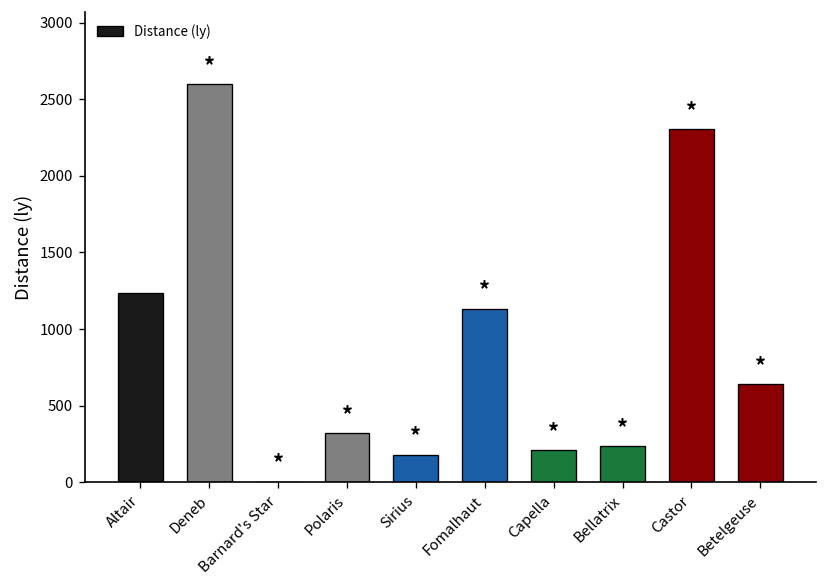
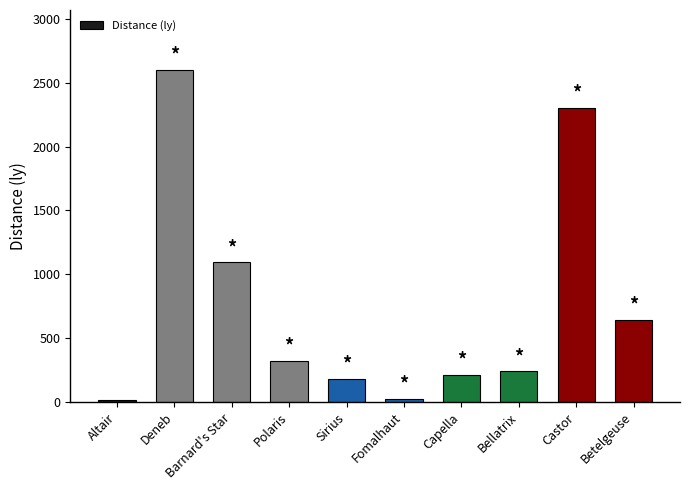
  {
-   "Altair": 1230,
+   "Altair": 20,
    "Deneb": 2600,
-   "Barnard's Star": 10,
+   "Barnard's Star": 1100,
    "Polaris": 320,
    "Sirius": 180,
-   "Fomalhaut": 1130,
+   "Fomalhaut": 30,
    "Capella": 210,
    "Bellatrix": 240,
    "Castor": 2300,
    "Betelgeuse": 640
  }
